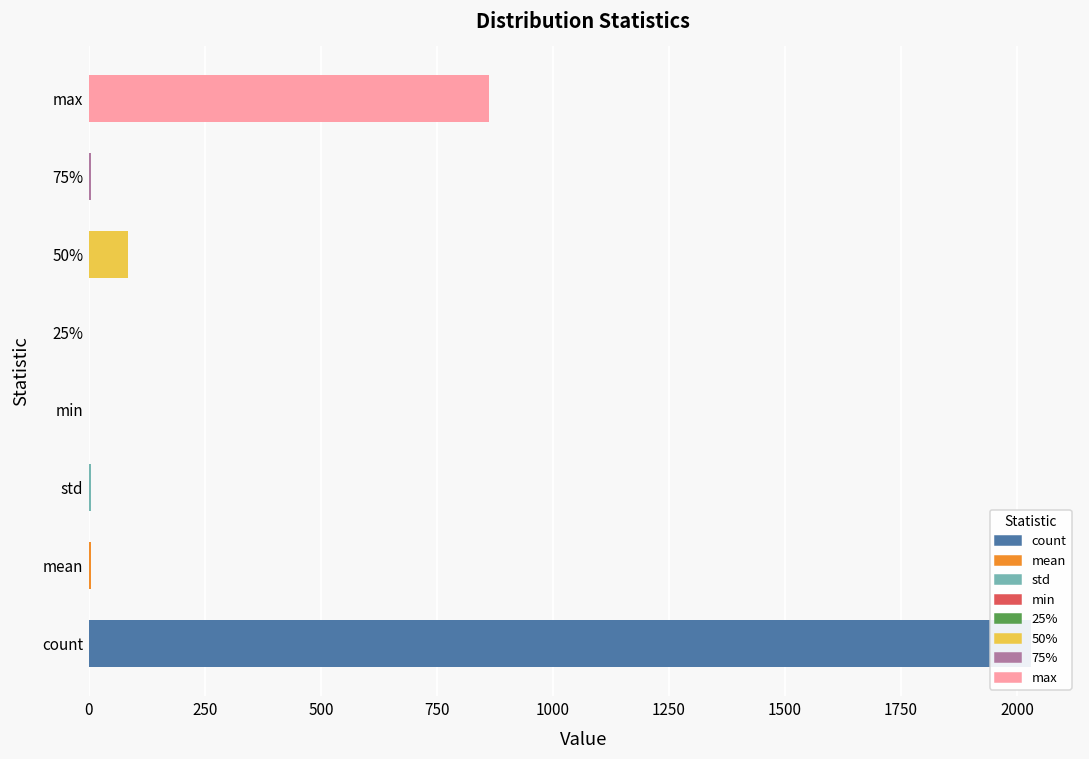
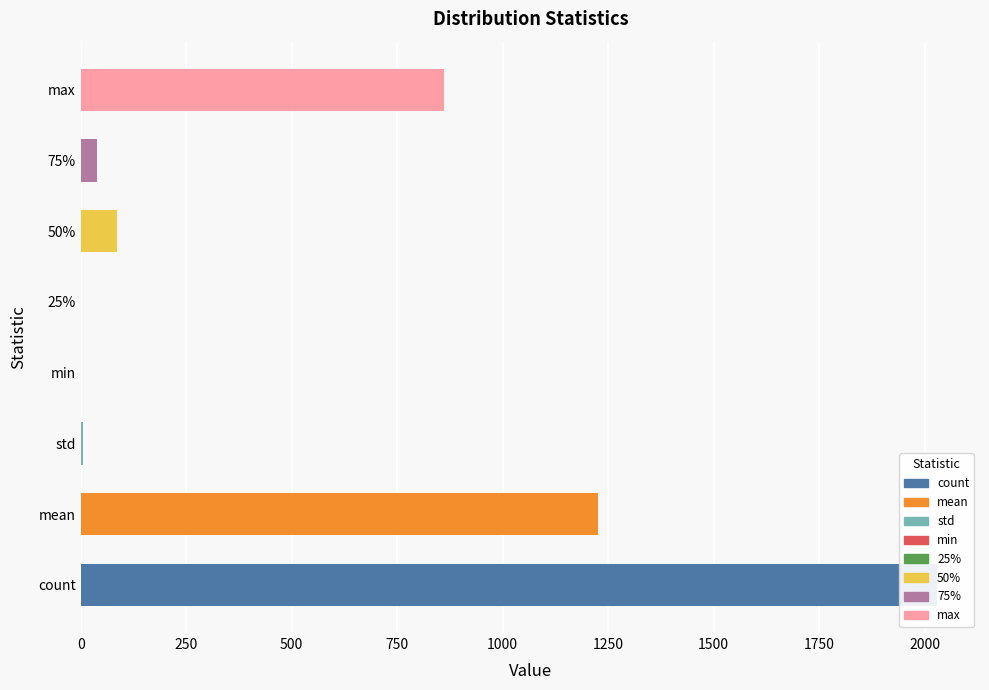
  {
    "max": 860,
-   "75%": 10,
+   "75%": 40,
    "50%": 80,
    "min": 0,
-   "mean": 0
+   "mean": 1230
  }
